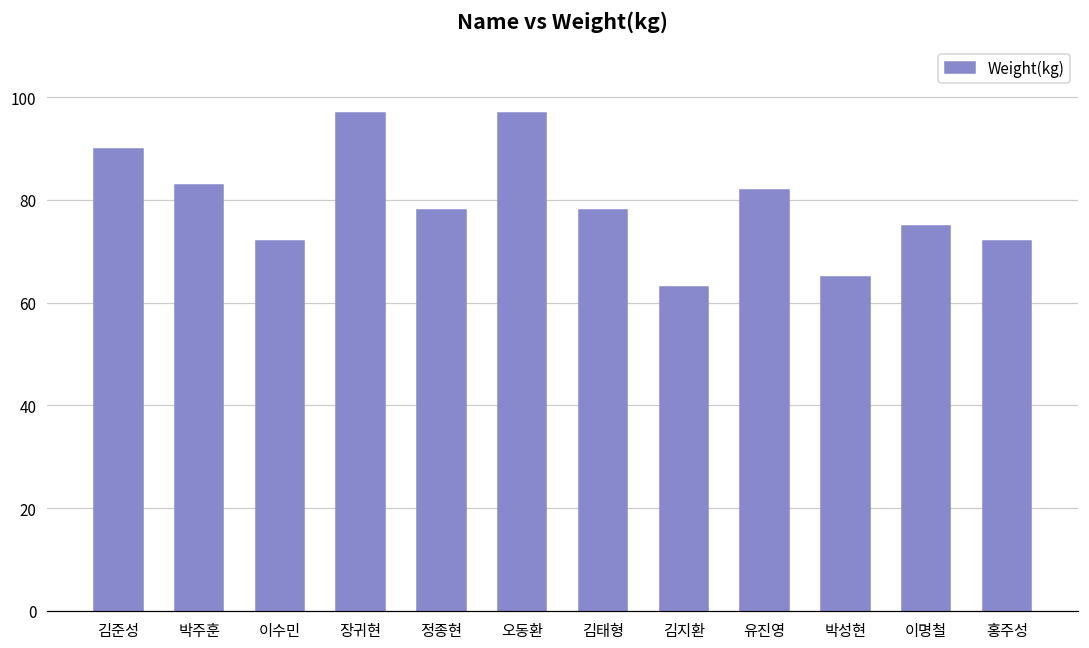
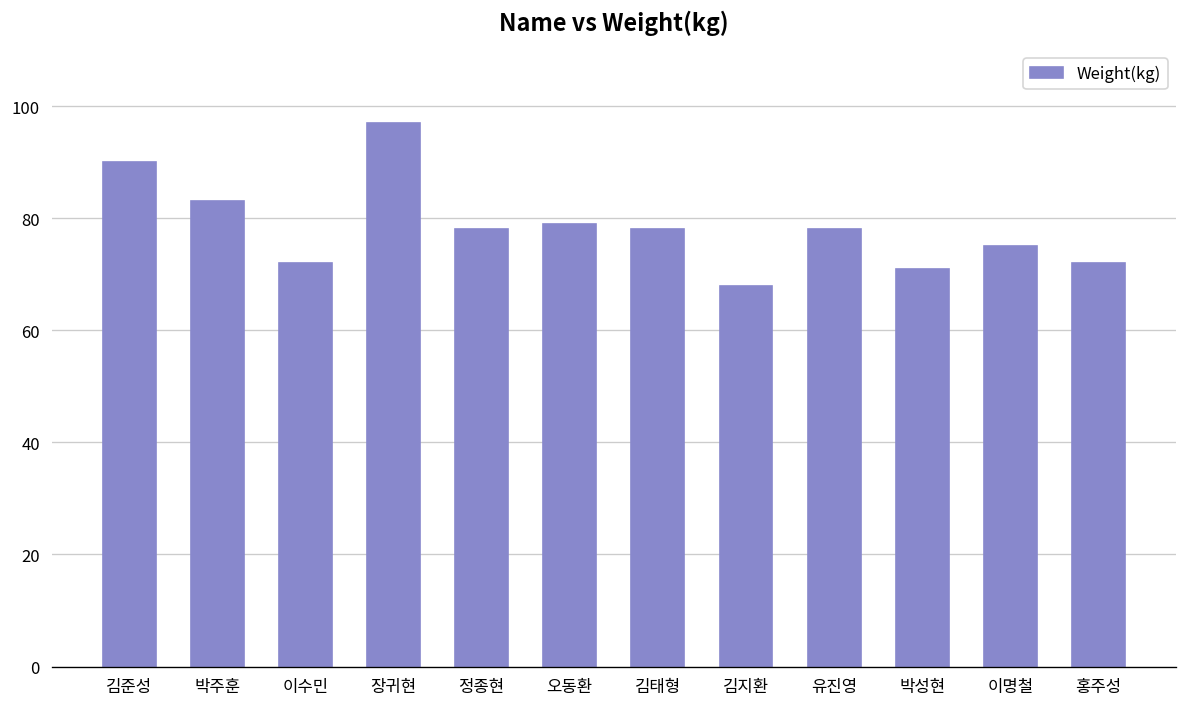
  {
    "김준성": 90,
    "박주훈": 83,
    "이수민": 72,
    "장귀현": 97,
    "정종현": 78,
-   "오동환": 97,
+   "오동환": 79,
    "김태형": 78,
-   "김지환": 63,
-   "유진영": 82,
-   "박성현": 65,
+   "김지환": 68,
+   "유진영": 78,
+   "박성현": 71,
    "이명철": 75,
    "홍주성": 72
  }
